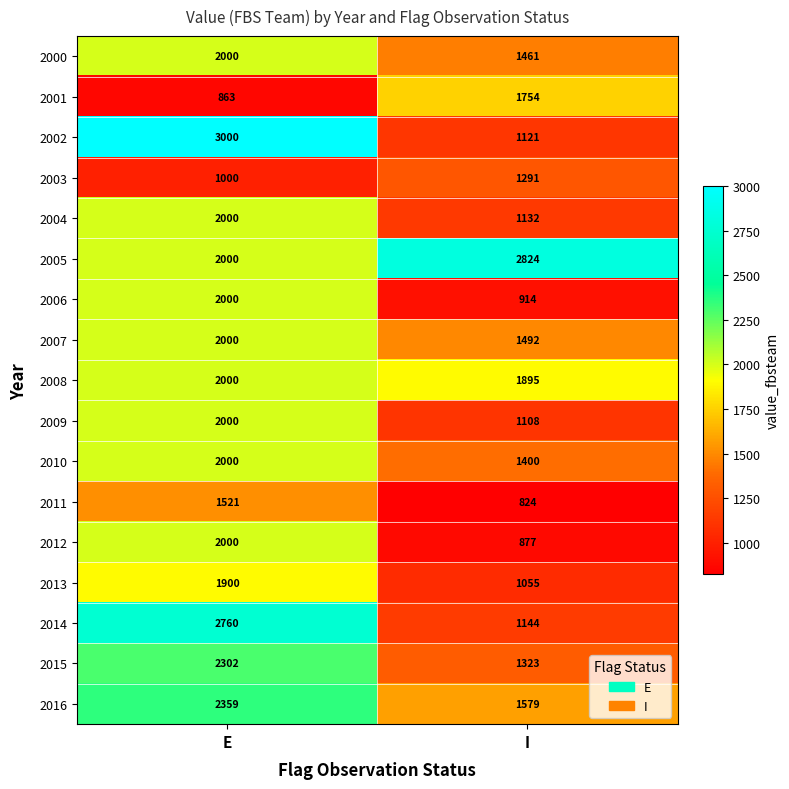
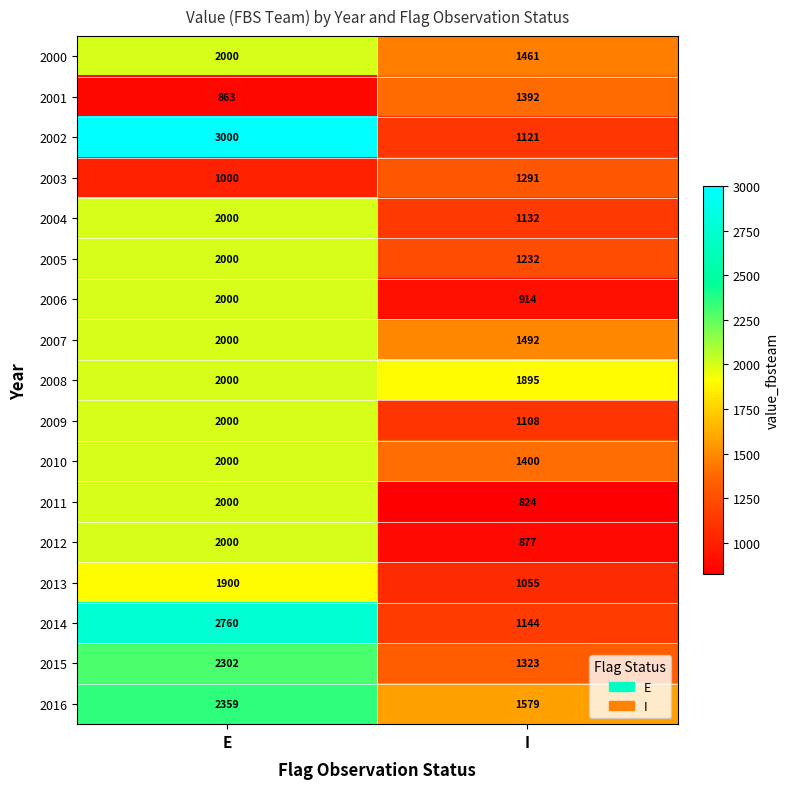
  {
    "2000": {
      "E": 2000,
      "I": 1461
    },
    "2001": {
      "E": 863,
-     "I": 1754
+     "I": 1392
    },
    "2002": {
      "E": 3000,
      "I": 1121
    },
    "2003": {
      "E": 1000,
      "I": 1291
    },
    "2004": {
      "E": 2000,
      "I": 1132
    },
    "2005": {
      "E": 2000,
-     "I": 2824
+     "I": 1232
    },
    "2006": {
      "E": 2000,
      "I": 914
    },
    "2007": {
      "E": 2000,
      "I": 1492
    },
    "2008": {
      "E": 2000,
      "I": 1895
    },
    "2009": {
      "E": 2000,
      "I": 1108
    },
    "2010": {
      "E": 2000,
      "I": 1400
    },
    "2011": {
-     "E": 1521,
+     "E": 2000,
      "I": 824
    },
    "2012": {
      "E": 2000,
      "I": 877
    },
    "2013": {
      "E": 1900,
      "I": 1055
    },
    "2014": {
      "E": 2760,
      "I": 1144
    },
    "2015": {
      "E": 2302,
      "I": 1323
    },
    "2016": {
      "E": 2359,
      "I": 1579
    }
  }
